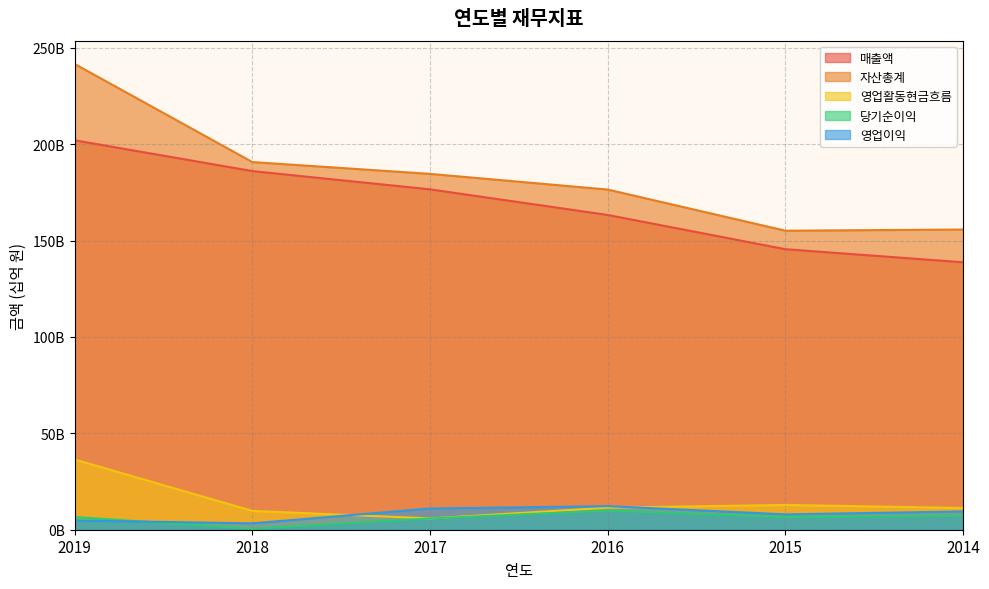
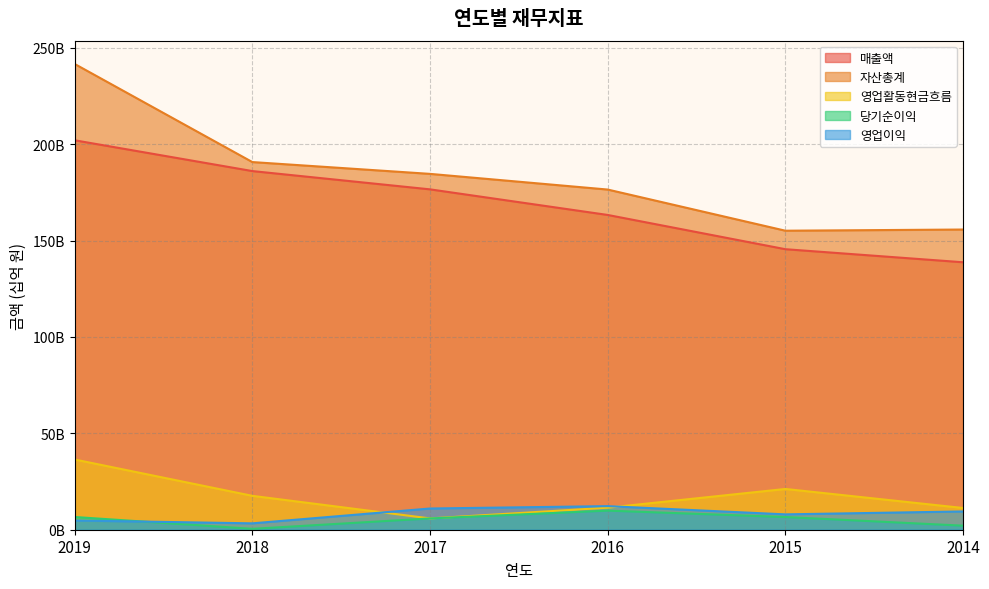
  {
    "영업활동현금흐름": {
      "2019": 36000000000,
-     "2018": 10000000000,
-     "2015": 13000000000,
+     "2018": 18000000000,
+     "2015": 21000000000,
      "2014": 11000000000
    },
    "당기순이익": {
      "2019": 7000000000,
      "2018": 0,
      "2016": 10000000000,
      "2015": 7000000000,
-     "2014": 7000000000
+     "2014": 2000000000
    },
    "영업이익": {
      "2019": 5000000000,
      "2018": 3000000000,
      "2017": 11000000000,
      "2015": 8000000000,
      "2014": 9000000000
    }
  }
